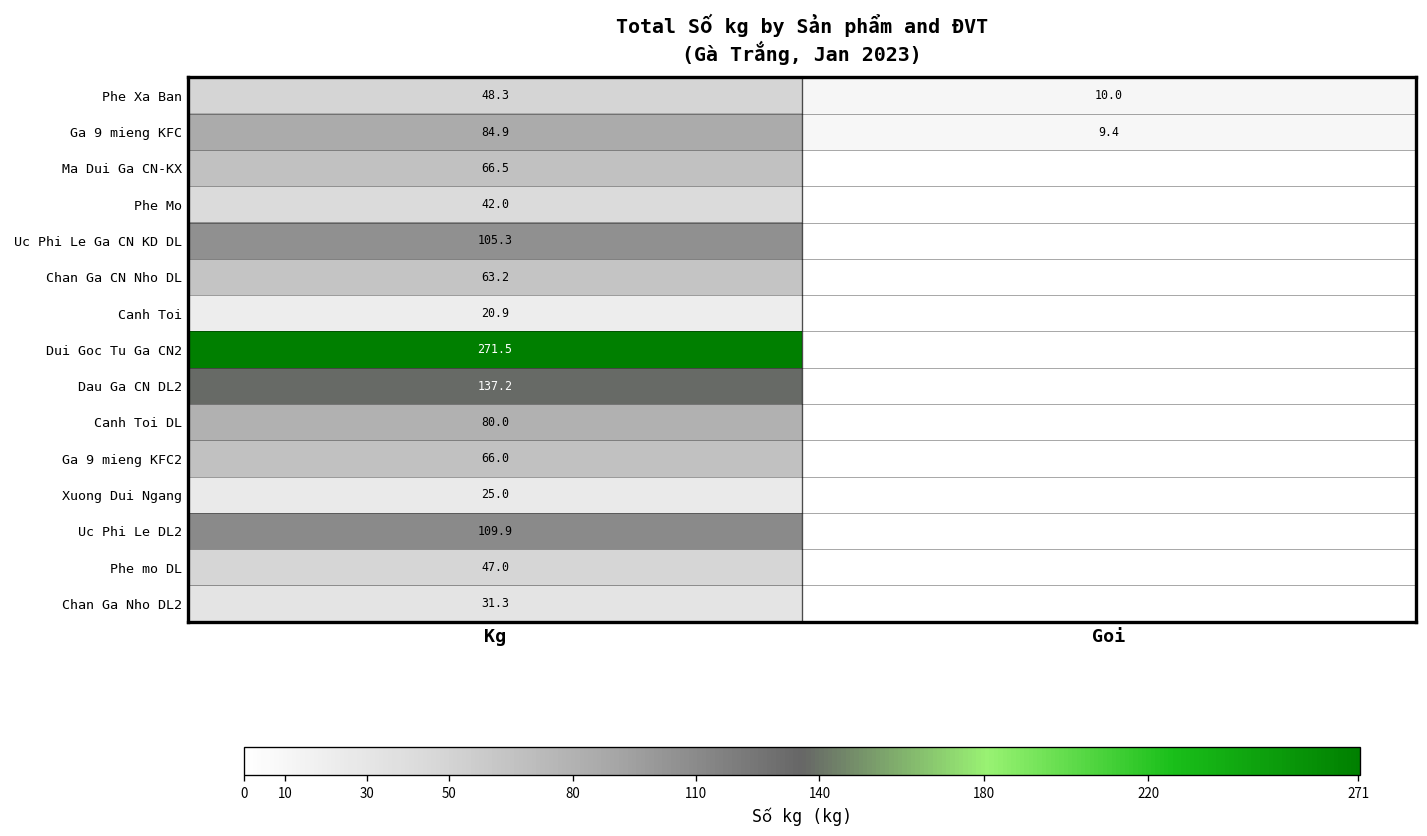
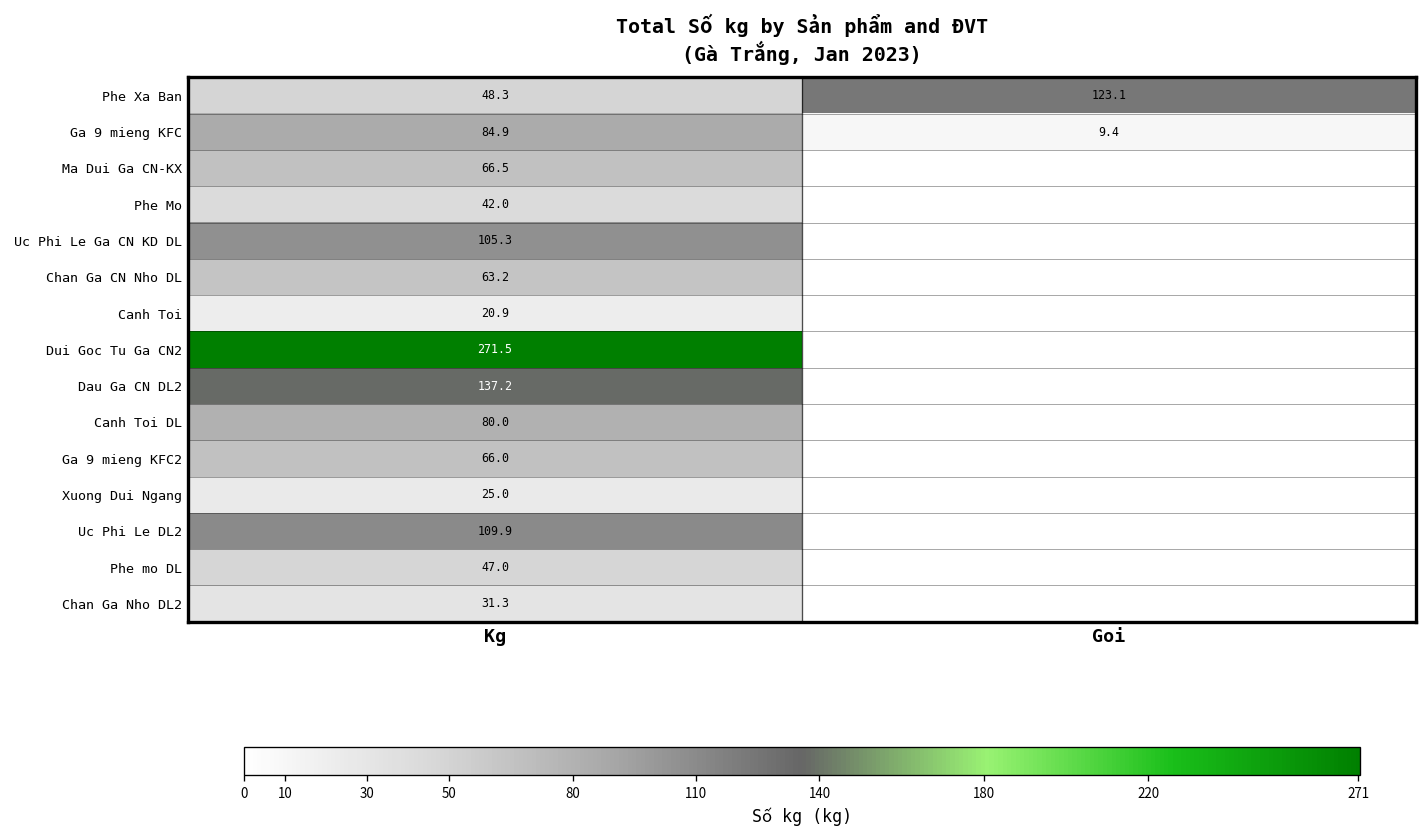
  {
    "Phe Xa Ban": {
      "Kg": 48.3,
-     "Goi": 10.0
+     "Goi": 123.1
    },
    "Ga 9 mieng KFC": {
      "Kg": 84.9,
      "Goi": 9.4
    },
    "Ma Dui Ga CN-KX": {
      "Kg": 66.5
    },
    "Phe Mo": {
      "Kg": 42.0
    },
    "Uc Phi Le Ga CN KD DL": {
      "Kg": 105.3
    },
    "Chan Ga CN Nho DL": {
      "Kg": 63.2
    },
    "Canh Toi": {
      "Kg": 20.9
    },
    "Dui Goc Tu Ga CN2": {
      "Kg": 271.5
    },
    "Dau Ga CN DL2": {
      "Kg": 137.2
    },
    "Canh Toi DL": {
      "Kg": 80.0
    },
    "Ga 9 mieng KFC2": {
      "Kg": 66.0
    },
    "Xuong Dui Ngang": {
      "Kg": 25.0
    },
    "Uc Phi Le DL2": {
      "Kg": 109.9
    },
    "Phe mo DL": {
      "Kg": 47.0
    },
    "Chan Ga Nho DL2": {
      "Kg": 31.3
    }
  }
